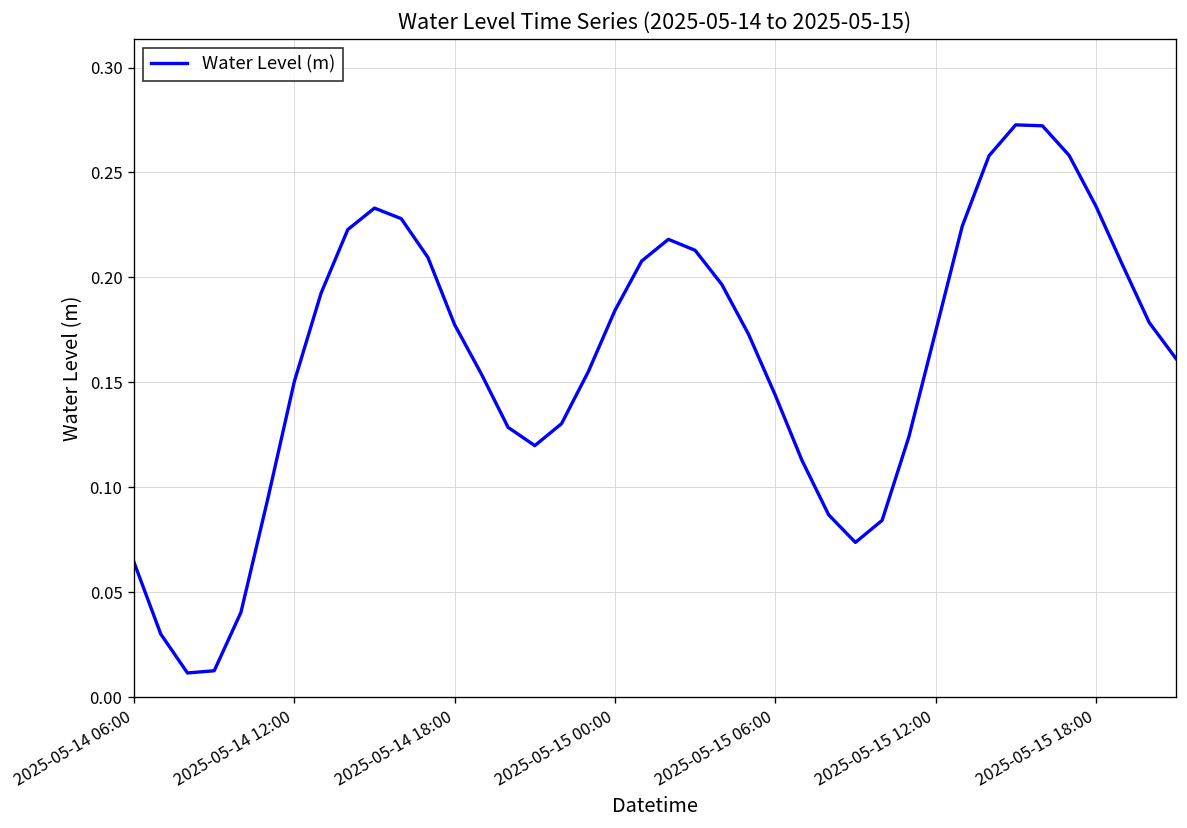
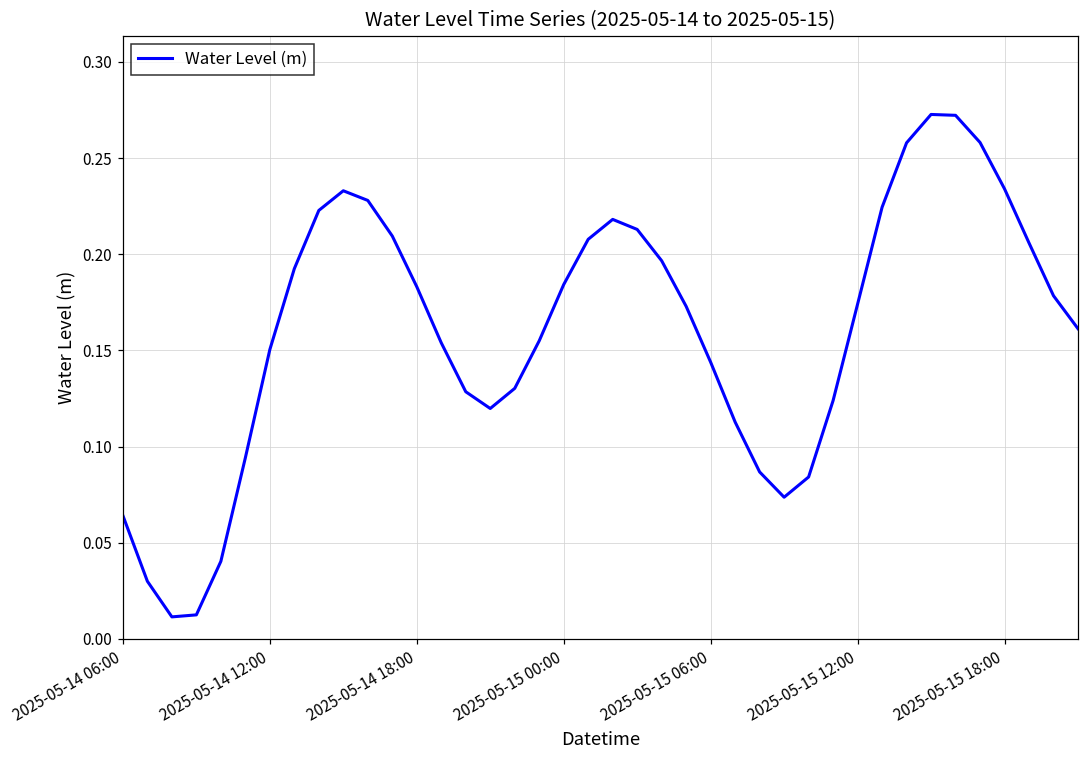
  {
    "2025-05-14 06:00": 0.064,
    "2025-05-14 12:00": 0.150,
-   "2025-05-14 18:00": 0.177,
+   "2025-05-14 18:00": 0.183,
    "2025-05-15 00:00": 0.184,
    "2025-05-15 06:00": 0.144,
    "2025-05-15 12:00": 0.174,
    "2025-05-15 18:00": 0.234
  }
